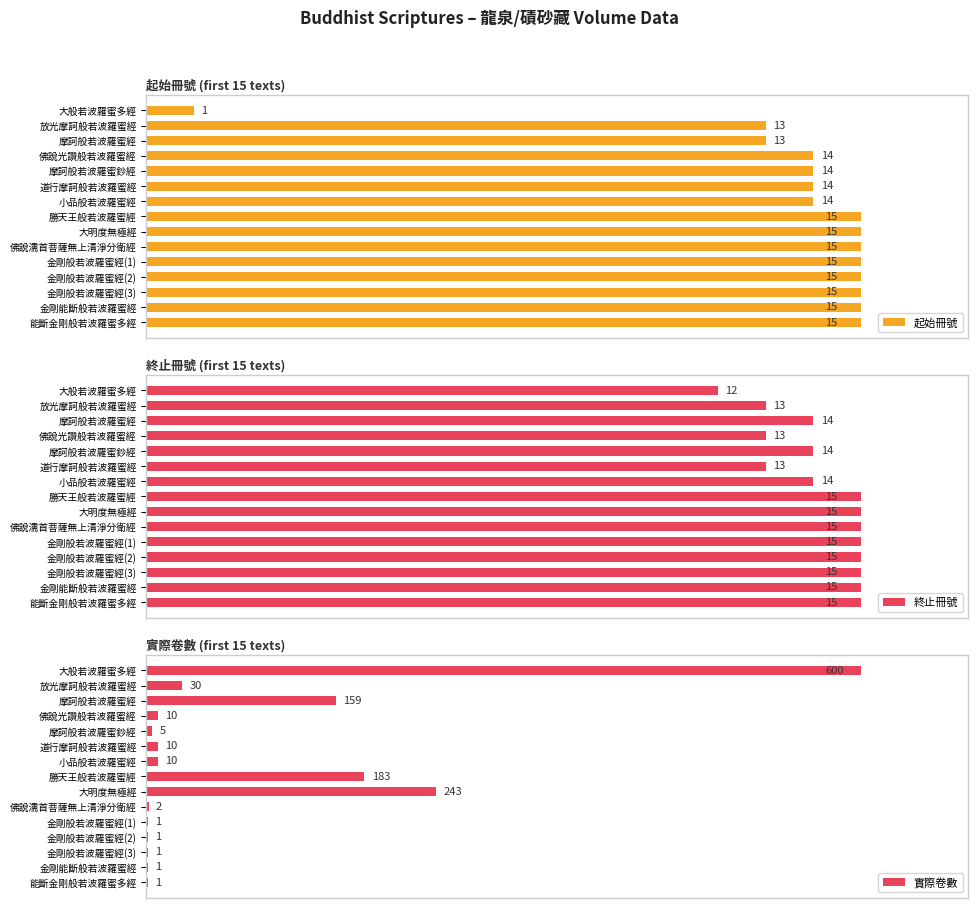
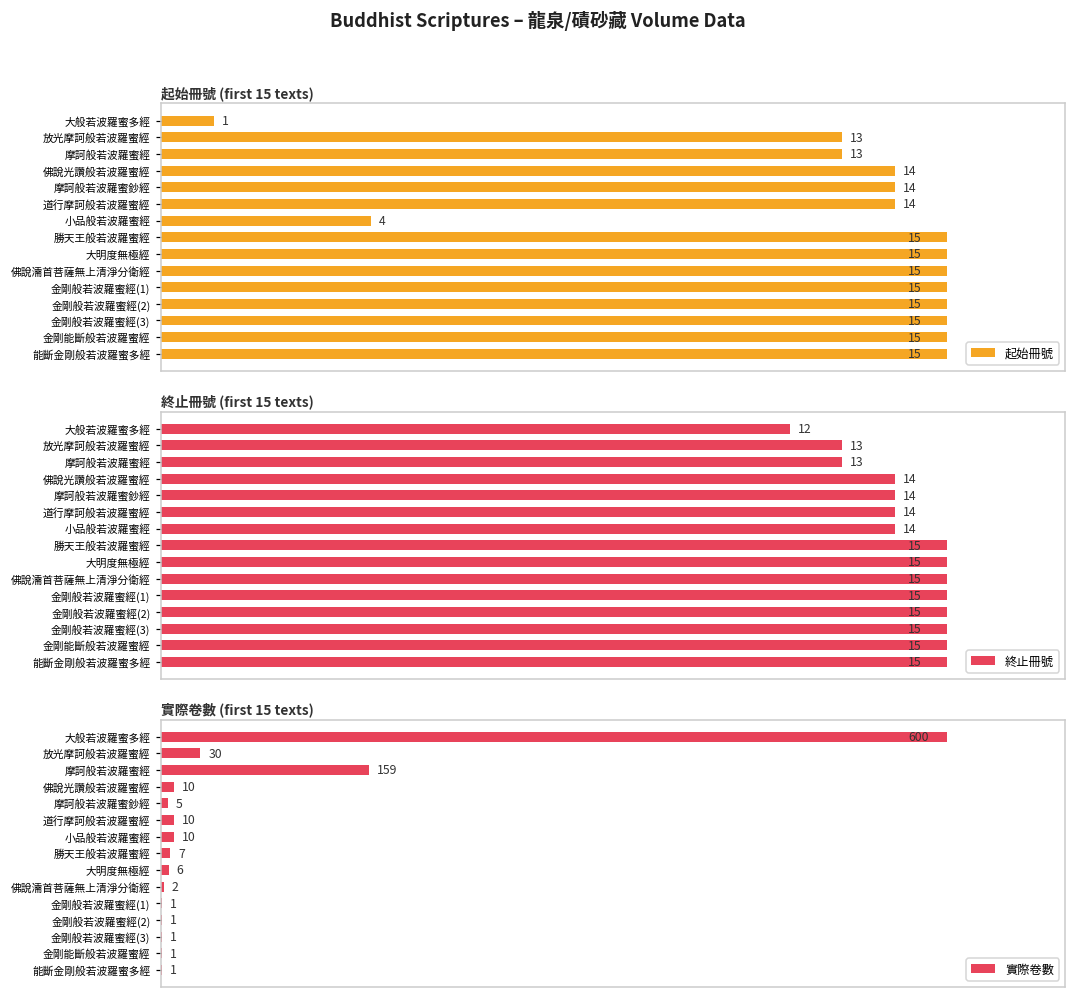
  {
    "起始冊號 (first 15 texts)": {
-     "小品般若波羅蜜經": 14
+     "小品般若波羅蜜經": 4
    },
    "終止冊號 (first 15 texts)": {
-     "摩訶般若波羅蜜經": 14,
-     "佛說光讚般若波羅蜜經": 13,
-     "道行摩訶般若波羅蜜經": 13
+     "摩訶般若波羅蜜經": 13,
+     "佛說光讚般若波羅蜜經": 14,
+     "道行摩訶般若波羅蜜經": 14
    },
    "實際卷數 (first 15 texts)": {
-     "勝天王般若波羅蜜經": 183,
-     "大明度無極經": 243
+     "勝天王般若波羅蜜經": 7,
+     "大明度無極經": 6
    }
  }
